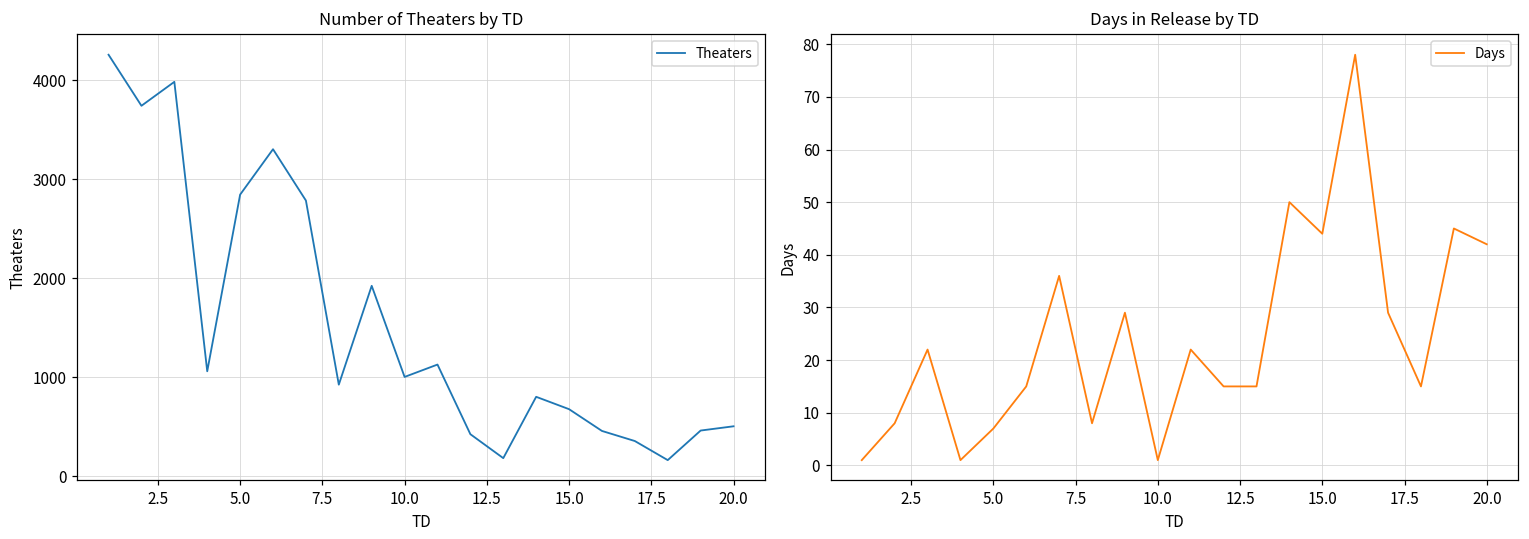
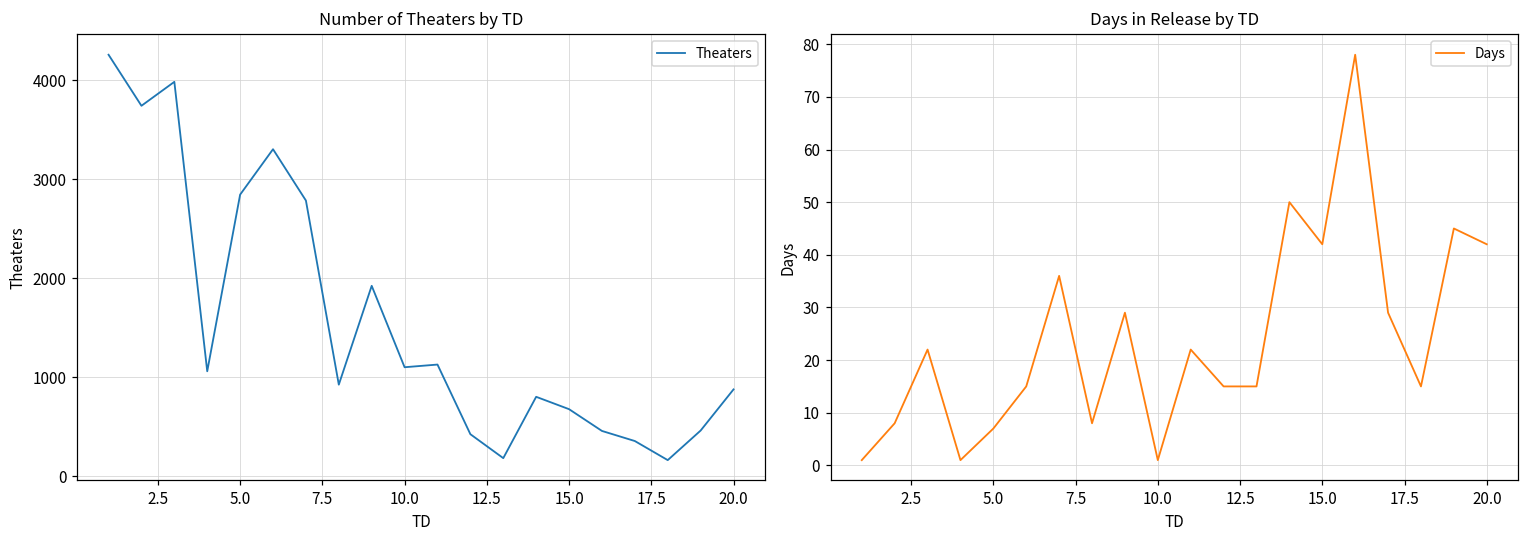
  {
    "Number of Theaters by TD": {
      "5.0": 2800,
-     "10.0": 1000,
+     "10.0": 1100,
      "15.0": 700,
-     "20.0": 500
+     "20.0": 900
    },
    "Days in Release by TD": {
      "5.0": 7,
      "10.0": 1,
-     "15.0": 44,
+     "15.0": 42,
      "20.0": 42
    }
  }
